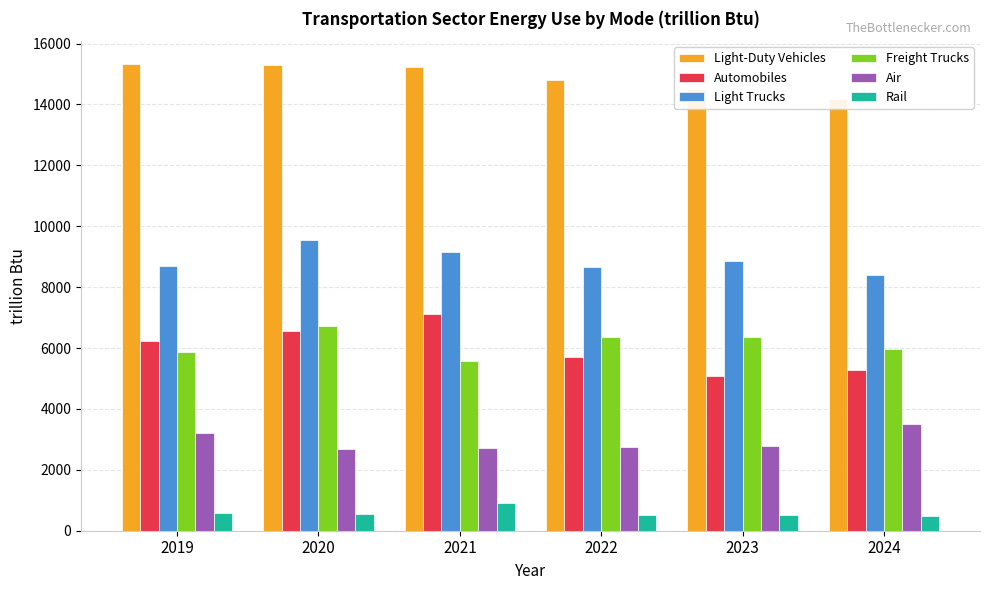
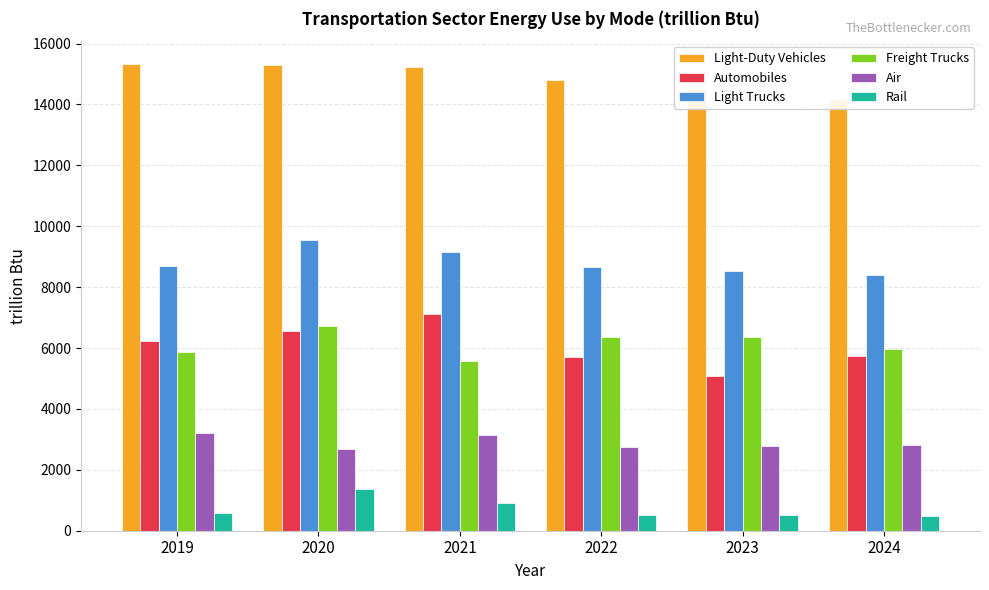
  {
    "Light-Duty Vehicles": {
      "2019": 15300,
      "2020": 15300,
      "2021": 15200,
      "2022": 14800
    },
    "Automobiles": {
      "2019": 6200,
      "2020": 6600,
      "2021": 7100,
      "2022": 5700,
      "2023": 5100,
-     "2024": 5300
+     "2024": 5700
    },
    "Light Trucks": {
      "2019": 8700,
      "2020": 9600,
      "2021": 9100,
      "2022": 8600,
-     "2023": 8800,
+     "2023": 8500,
      "2024": 8400
    },
    "Freight Trucks": {
      "2019": 5900,
      "2020": 6700,
      "2021": 5600,
      "2022": 6400,
      "2023": 6400,
      "2024": 6000
    },
    "Air": {
      "2019": 3200,
      "2020": 2700,
-     "2021": 2700,
+     "2021": 3200,
      "2022": 2800,
      "2023": 2800,
-     "2024": 3500
+     "2024": 2800
    },
    "Rail": {
      "2019": 600,
-     "2020": 500,
+     "2020": 1400,
      "2021": 900,
      "2022": 500,
      "2023": 500,
      "2024": 500
    }
  }
